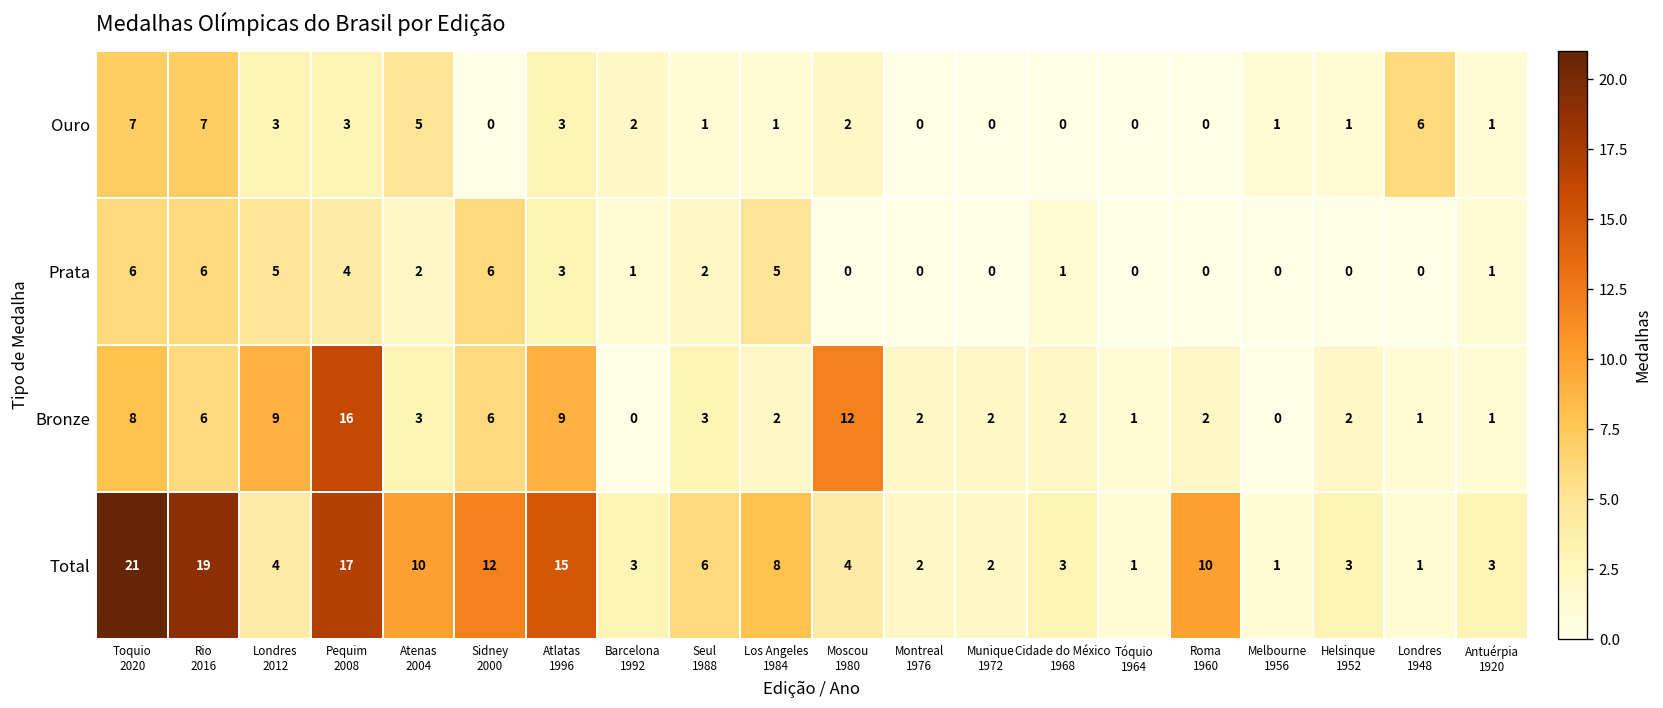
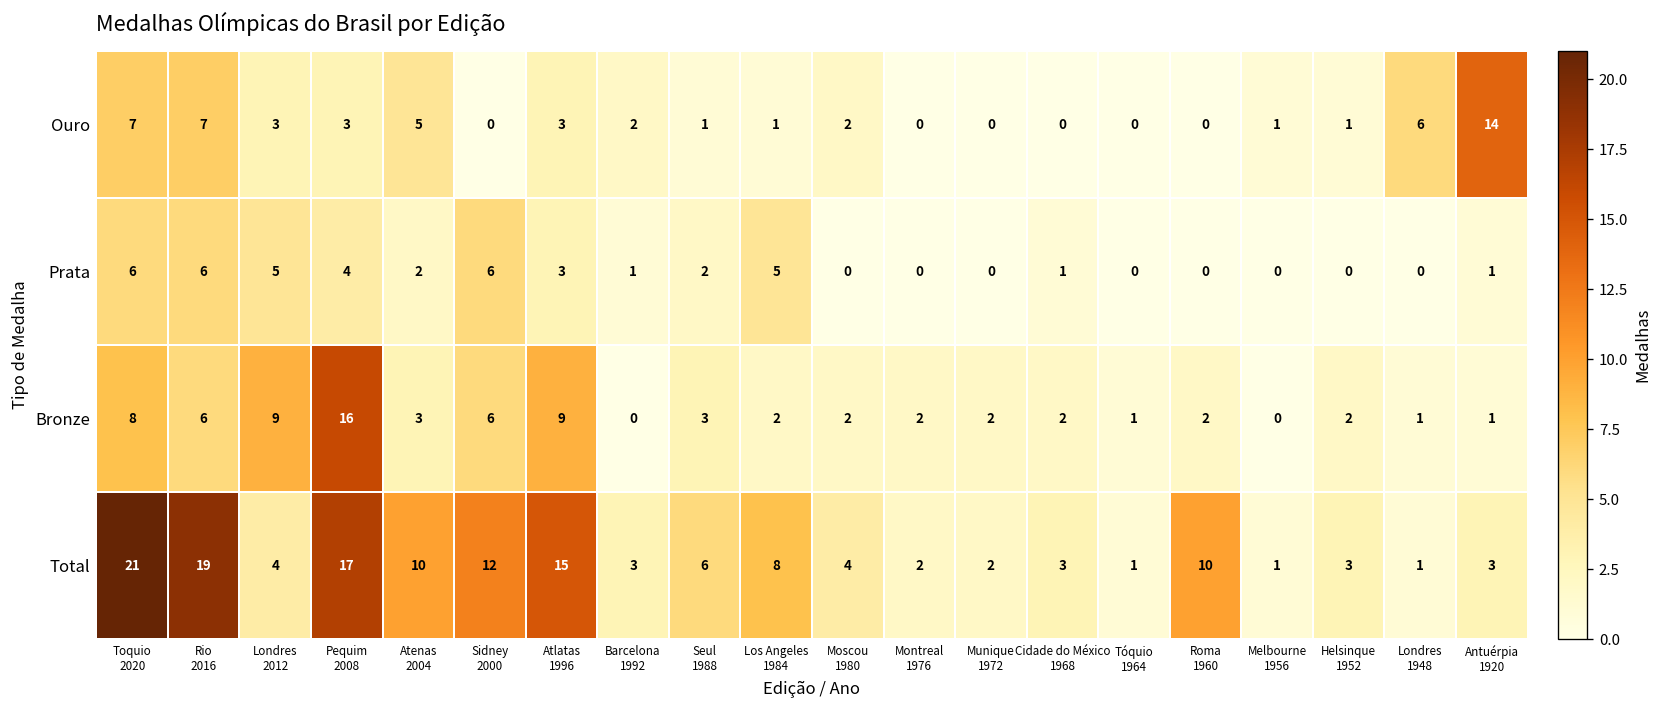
  {
    "Ouro": {
      "Toquio 2020": 7,
      "Rio 2016": 7,
      "Londres 2012": 3,
      "Pequim 2008": 3,
      "Atenas 2004": 5,
      "Sidney 2000": 0,
      "Atlatas 1996": 3,
      "Barcelona 1992": 2,
      "Seul 1988": 1,
      "Los Angeles 1984": 1,
      "Moscou 1980": 2,
      "Montreal 1976": 0,
      "Munique 1972": 0,
      "Cidade do México 1968": 0,
      "Tóquio 1964": 0,
      "Roma 1960": 0,
      "Melbourne 1956": 1,
      "Helsinque 1952": 1,
      "Londres 1948": 6,
-     "Antuérpia 1920": 1
+     "Antuérpia 1920": 14
    },
    "Prata": {
      "Toquio 2020": 6,
      "Rio 2016": 6,
      "Londres 2012": 5,
      "Pequim 2008": 4,
      "Atenas 2004": 2,
      "Sidney 2000": 6,
      "Atlatas 1996": 3,
      "Barcelona 1992": 1,
      "Seul 1988": 2,
      "Los Angeles 1984": 5,
      "Moscou 1980": 0,
      "Montreal 1976": 0,
      "Munique 1972": 0,
      "Cidade do México 1968": 1,
      "Tóquio 1964": 0,
      "Roma 1960": 0,
      "Melbourne 1956": 0,
      "Helsinque 1952": 0,
      "Londres 1948": 0,
      "Antuérpia 1920": 1
    },
    "Bronze": {
      "Toquio 2020": 8,
      "Rio 2016": 6,
      "Londres 2012": 9,
      "Pequim 2008": 16,
      "Atenas 2004": 3,
      "Sidney 2000": 6,
      "Atlatas 1996": 9,
      "Barcelona 1992": 0,
      "Seul 1988": 3,
      "Los Angeles 1984": 2,
-     "Moscou 1980": 12,
+     "Moscou 1980": 2,
      "Montreal 1976": 2,
      "Munique 1972": 2,
      "Cidade do México 1968": 2,
      "Tóquio 1964": 1,
      "Roma 1960": 2,
      "Melbourne 1956": 0,
      "Helsinque 1952": 2,
      "Londres 1948": 1,
      "Antuérpia 1920": 1
    },
    "Total": {
      "Toquio 2020": 21,
      "Rio 2016": 19,
      "Londres 2012": 4,
      "Pequim 2008": 17,
      "Atenas 2004": 10,
      "Sidney 2000": 12,
      "Atlatas 1996": 15,
      "Barcelona 1992": 3,
      "Seul 1988": 6,
      "Los Angeles 1984": 8,
      "Moscou 1980": 4,
      "Montreal 1976": 2,
      "Munique 1972": 2,
      "Cidade do México 1968": 3,
      "Tóquio 1964": 1,
      "Roma 1960": 10,
      "Melbourne 1956": 1,
      "Helsinque 1952": 3,
      "Londres 1948": 1,
      "Antuérpia 1920": 3
    }
  }
